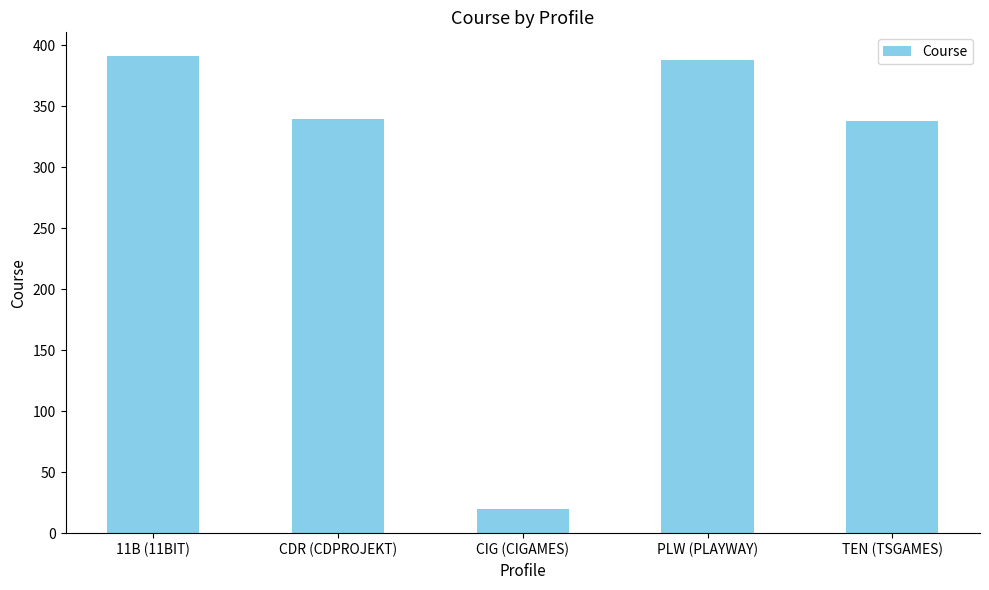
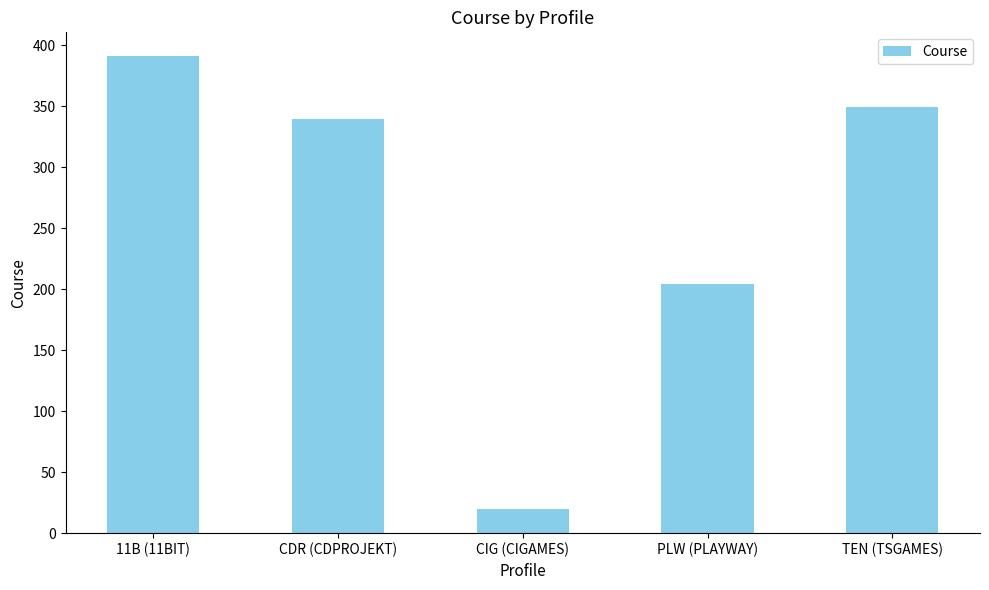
  {
    "11B (11BIT)": 391,
    "CDR (CDPROJEKT)": 340,
    "CIG (CIGAMES)": 20,
-   "PLW (PLAYWAY)": 388,
-   "TEN (TSGAMES)": 338
+   "PLW (PLAYWAY)": 205,
+   "TEN (TSGAMES)": 350
  }
